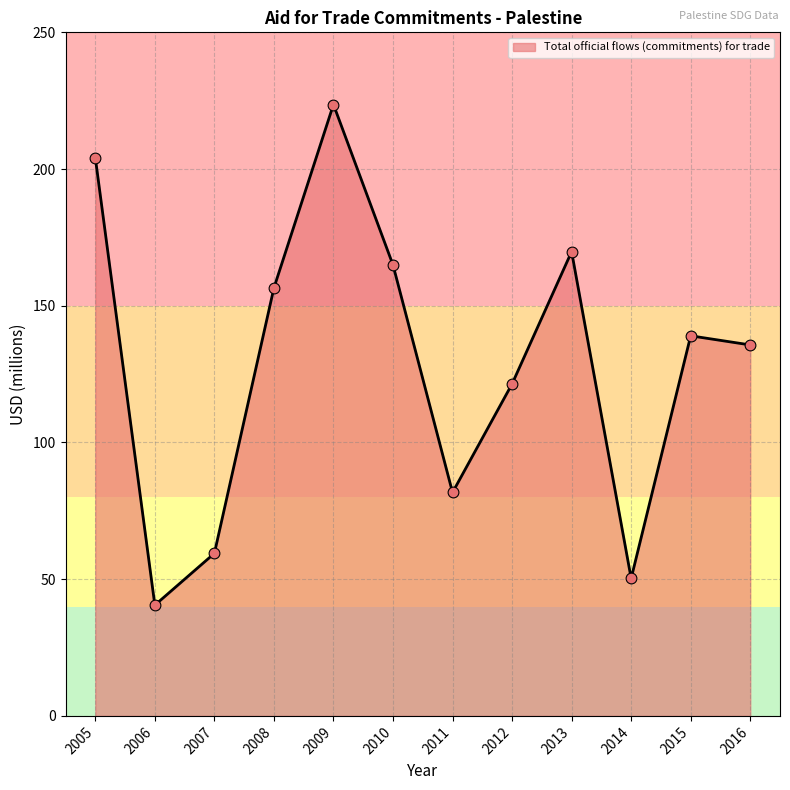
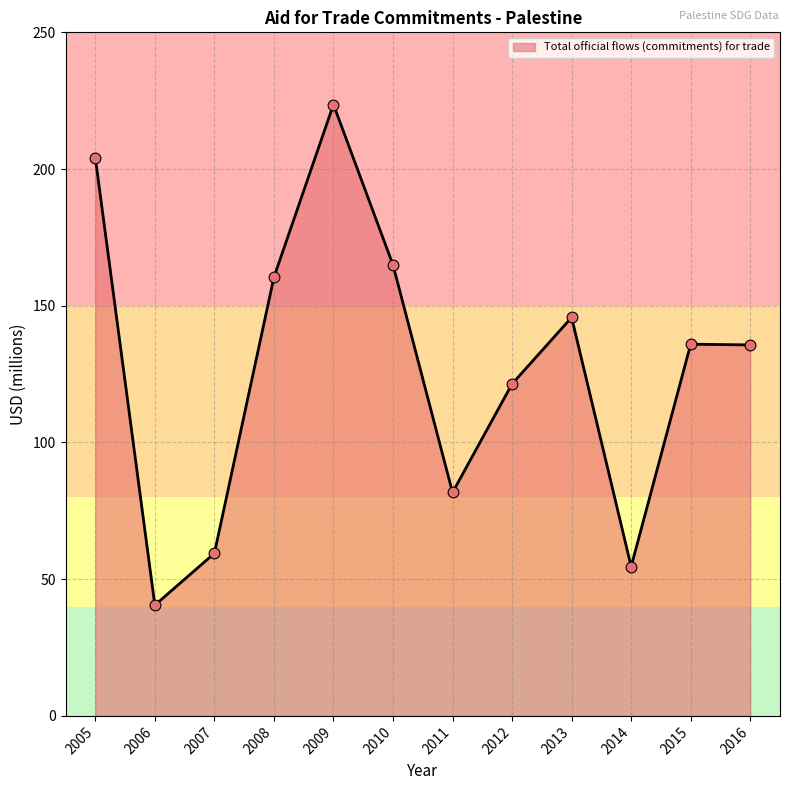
  {
    "2005": 204,
    "2006": 41,
    "2007": 59,
-   "2008": 157,
+   "2008": 160,
    "2009": 224,
    "2010": 165,
    "2011": 82,
    "2012": 121,
-   "2013": 170,
-   "2014": 50,
-   "2015": 139,
+   "2013": 146,
+   "2014": 55,
+   "2015": 136,
    "2016": 136
  }
